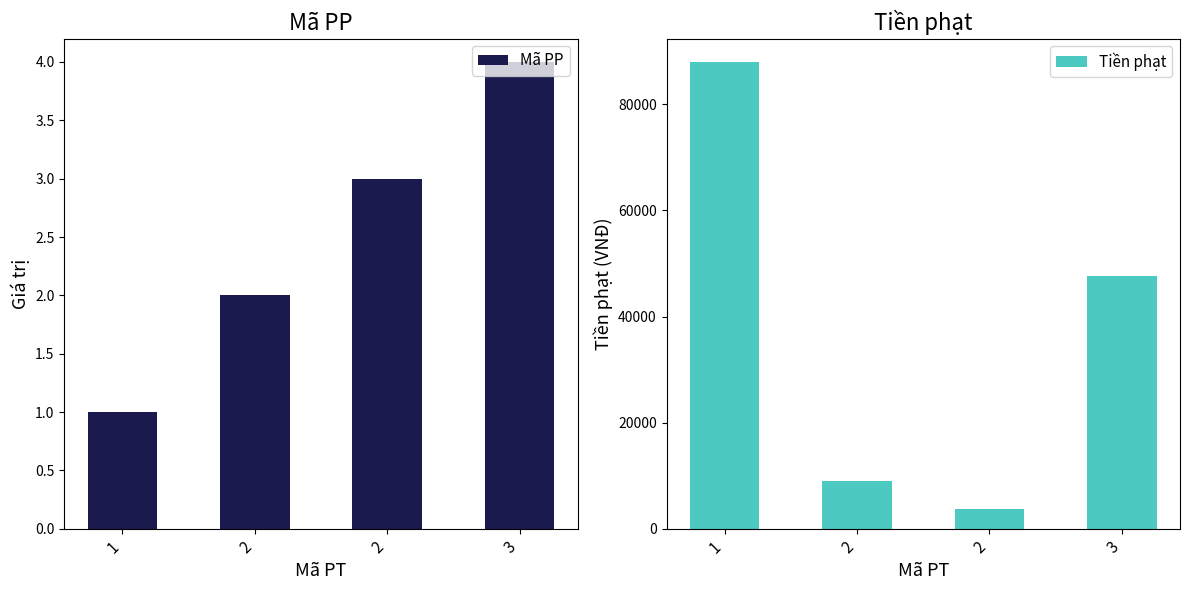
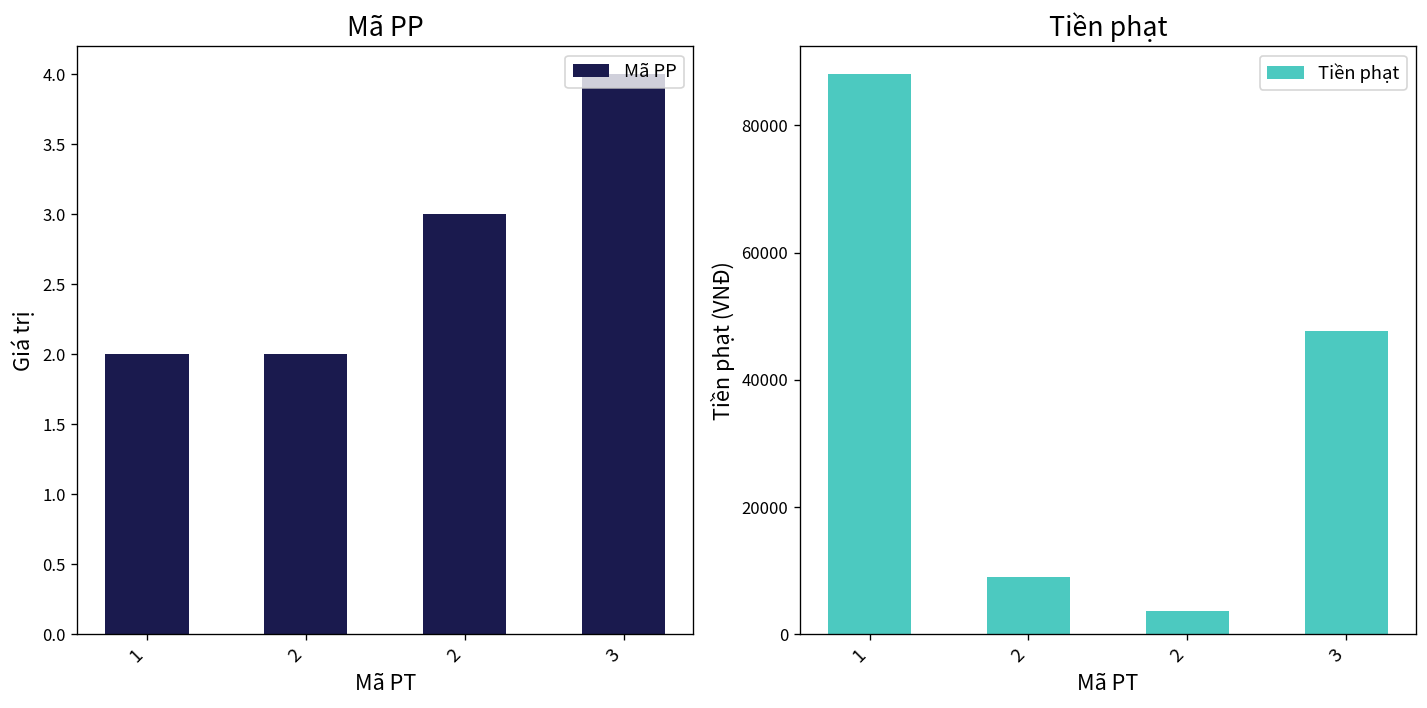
  {
    "Mã PP": {
-     "1": 1
+     "1": 2
    },
    "Tiền phạt": {
      "1": 88000,
      "3": 48000
    }
  }
